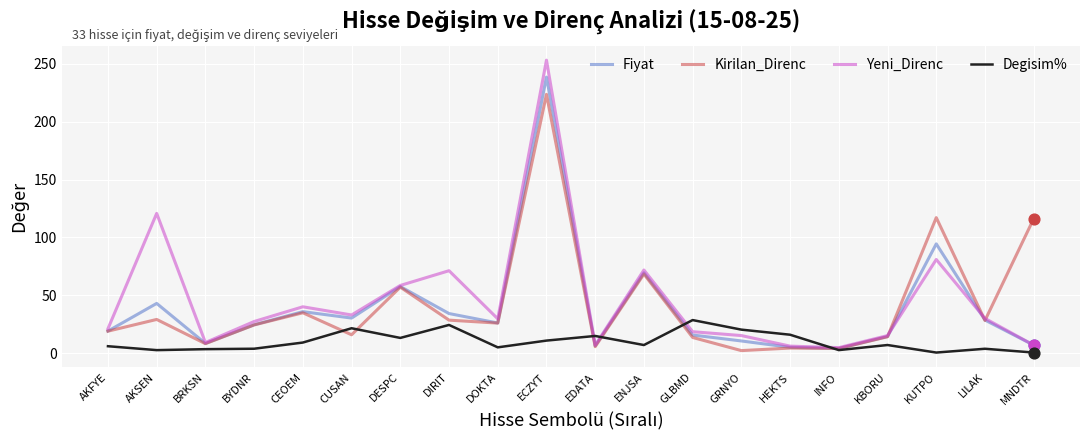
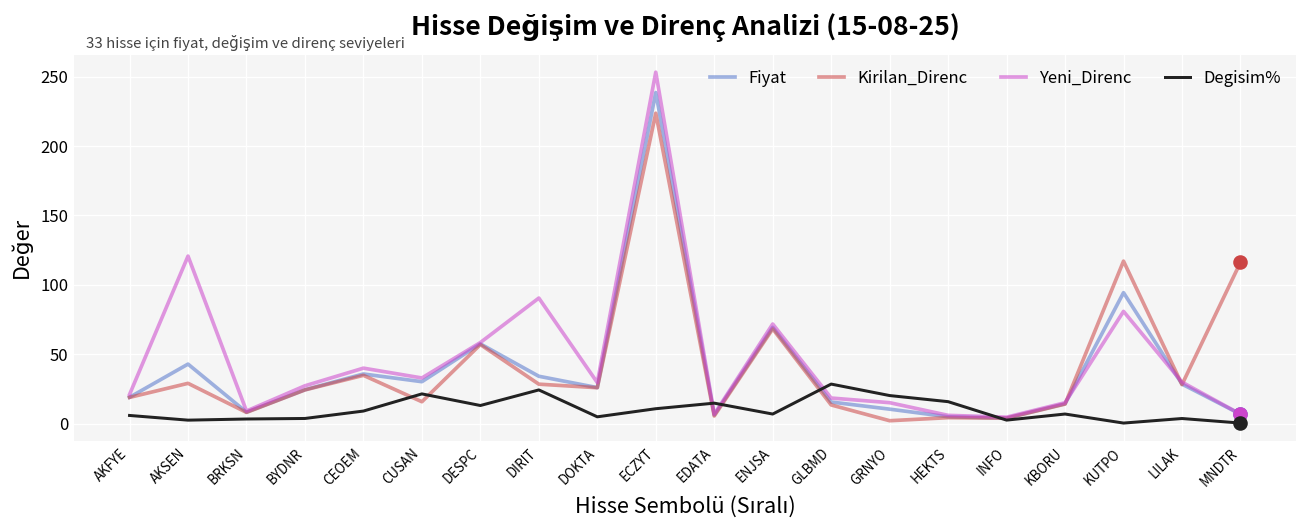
  {
    "Yeni_Direnc": {
      "AKSEN": 121,
      "BYDNR": 27,
      "CEOEM": 40,
      "CUSAN": 33,
-     "DIRIT": 71,
+     "DIRIT": 91,
      "DOKTA": 30,
      "ECZYT": 253,
      "ENJSA": 72,
      "GLBMD": 18,
      "GRNYO": 15,
      "KUTPO": 81
    }
  }
